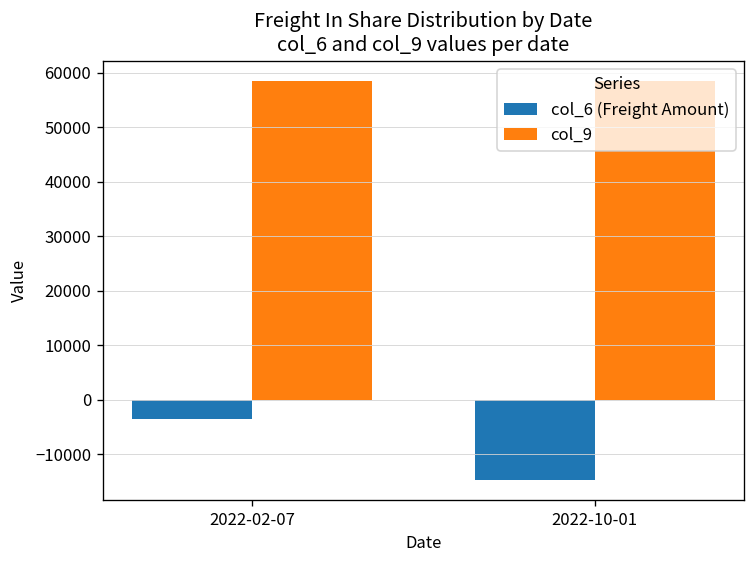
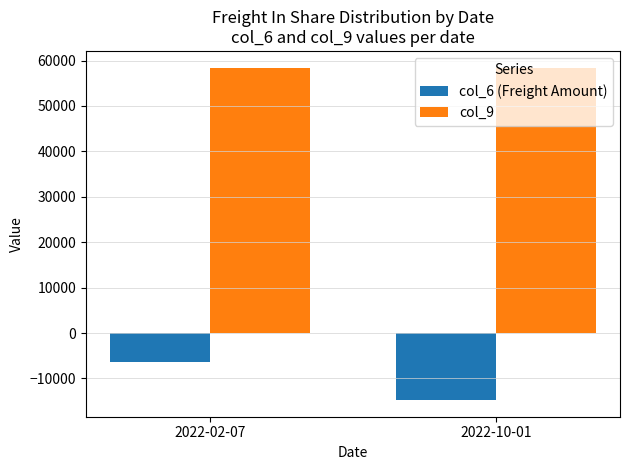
  {
    "col_6 (Freight Amount)": {
-     "2022-02-07": -4000,
+     "2022-02-07": -6000,
      "2022-10-01": -15000
    },
    "col_9": {
      "2022-02-07": 58000
    }
  }
